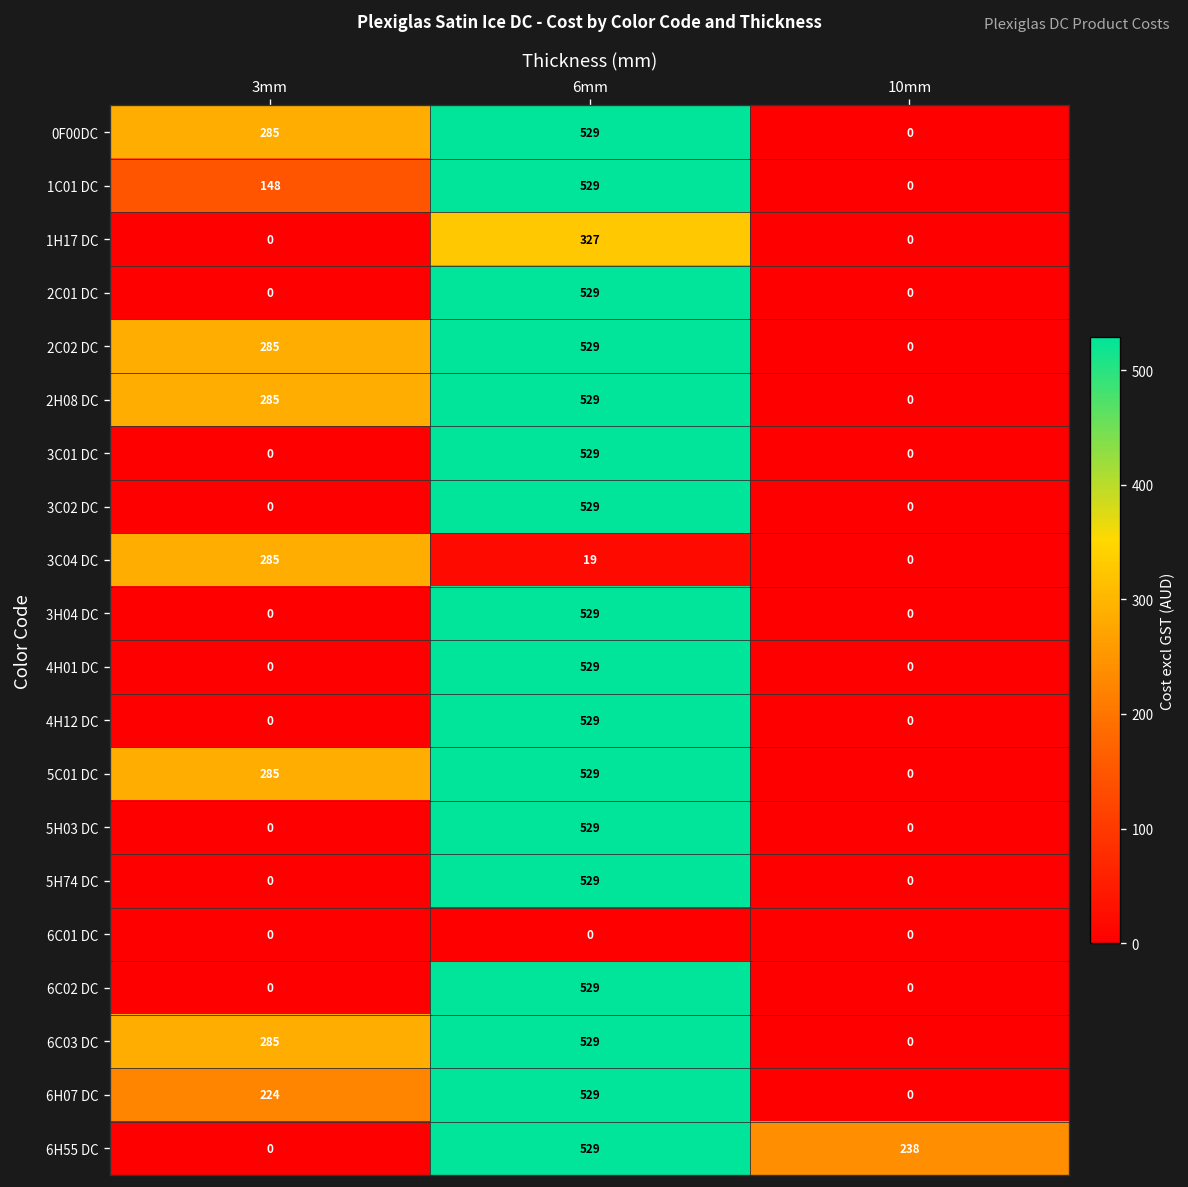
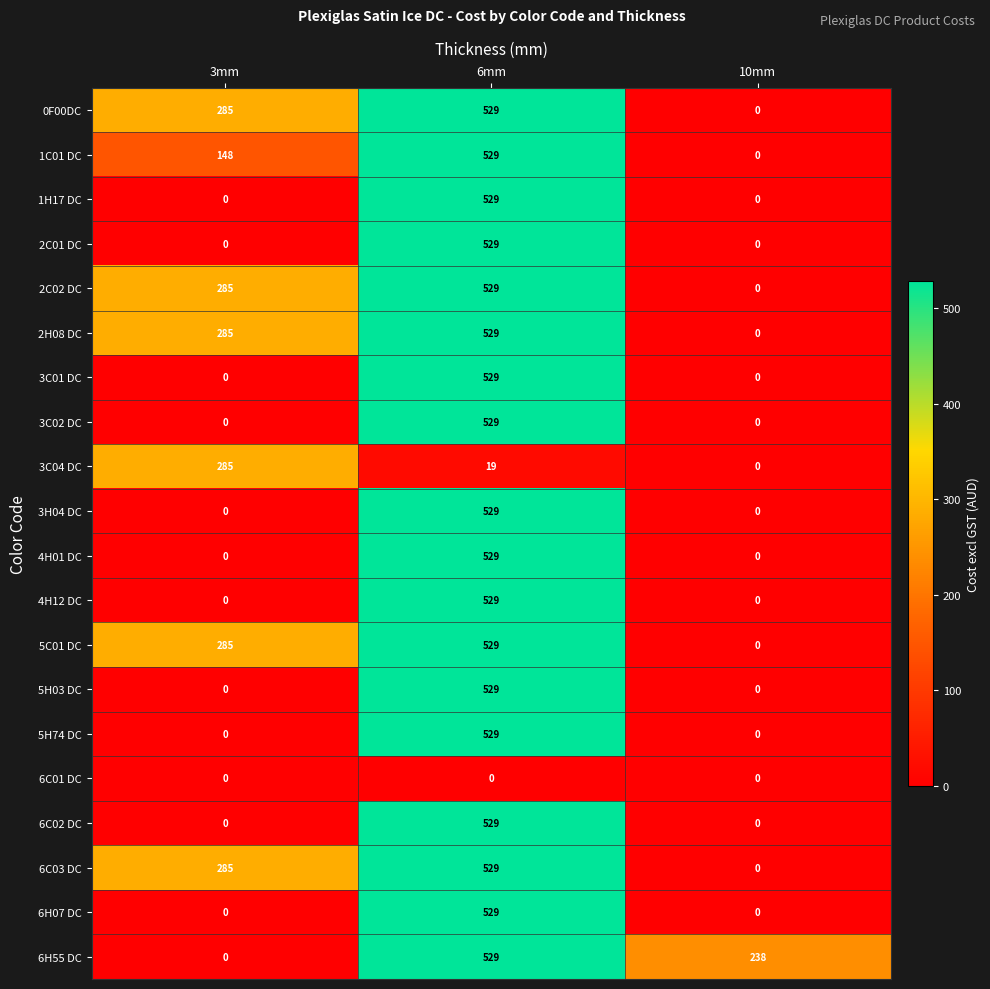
  {
    "0F00DC": {
      "3mm": 285,
      "6mm": 529,
      "10mm": 0
    },
    "1C01 DC": {
      "3mm": 148,
      "6mm": 529,
      "10mm": 0
    },
    "1H17 DC": {
      "3mm": 0,
-     "6mm": 327,
+     "6mm": 529,
      "10mm": 0
    },
    "2C01 DC": {
      "3mm": 0,
      "6mm": 529,
      "10mm": 0
    },
    "2C02 DC": {
      "3mm": 285,
      "6mm": 529,
      "10mm": 0
    },
    "2H08 DC": {
      "3mm": 285,
      "6mm": 529,
      "10mm": 0
    },
    "3C01 DC": {
      "3mm": 0,
      "6mm": 529,
      "10mm": 0
    },
    "3C02 DC": {
      "3mm": 0,
      "6mm": 529,
      "10mm": 0
    },
    "3C04 DC": {
      "3mm": 285,
      "6mm": 19,
      "10mm": 0
    },
    "3H04 DC": {
      "3mm": 0,
      "6mm": 529,
      "10mm": 0
    },
    "4H01 DC": {
      "3mm": 0,
      "6mm": 529,
      "10mm": 0
    },
    "4H12 DC": {
      "3mm": 0,
      "6mm": 529,
      "10mm": 0
    },
    "5C01 DC": {
      "3mm": 285,
      "6mm": 529,
      "10mm": 0
    },
    "5H03 DC": {
      "3mm": 0,
      "6mm": 529,
      "10mm": 0
    },
    "5H74 DC": {
      "3mm": 0,
      "6mm": 529,
      "10mm": 0
    },
    "6C01 DC": {
      "3mm": 0,
      "6mm": 0,
      "10mm": 0
    },
    "6C02 DC": {
      "3mm": 0,
      "6mm": 529,
      "10mm": 0
    },
    "6C03 DC": {
      "3mm": 285,
      "6mm": 529,
      "10mm": 0
    },
    "6H07 DC": {
-     "3mm": 224,
+     "3mm": 0,
      "6mm": 529,
      "10mm": 0
    },
    "6H55 DC": {
      "3mm": 0,
      "6mm": 529,
      "10mm": 238
    }
  }
